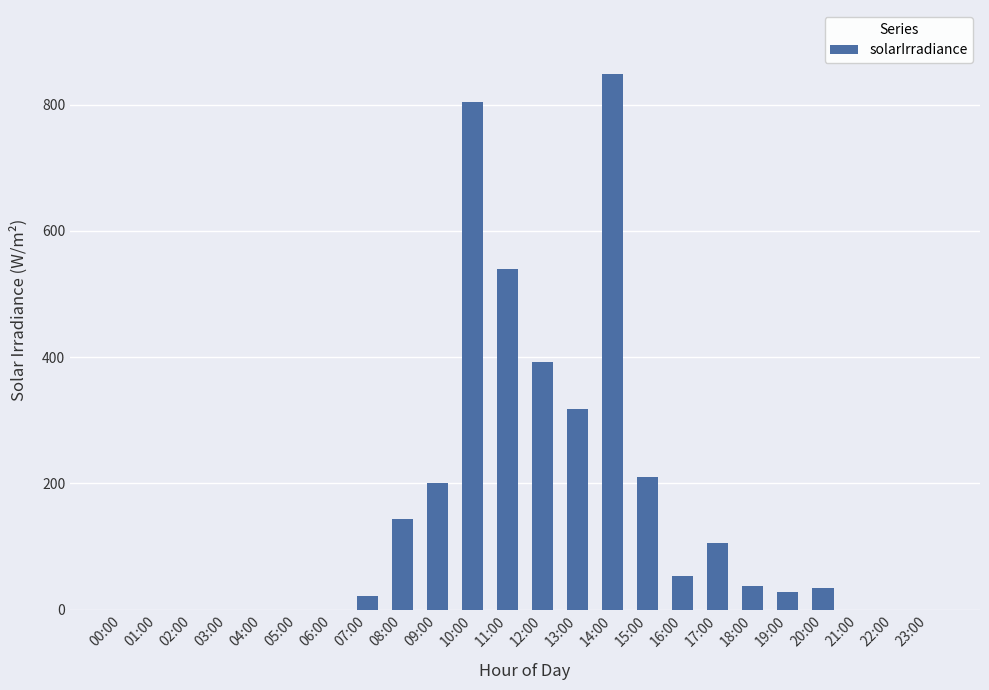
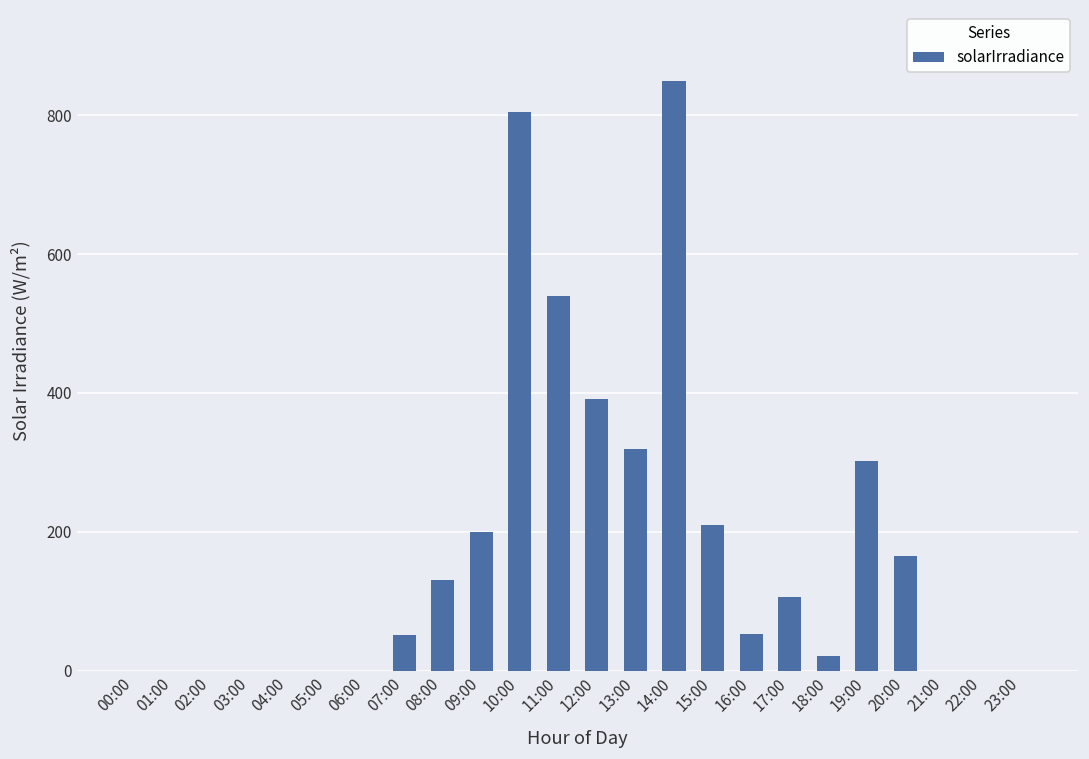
  {
    "00:00": 0,
    "01:00": 0,
    "02:00": 0,
    "03:00": 0,
    "04:00": 0,
    "05:00": 0,
    "06:00": 0,
-   "07:00": 20,
-   "08:00": 140,
+   "07:00": 50,
+   "08:00": 130,
    "09:00": 200,
    "10:00": 810,
    "11:00": 540,
    "12:00": 390,
    "13:00": 320,
    "14:00": 850,
    "15:00": 210,
    "16:00": 50,
    "17:00": 110,
-   "18:00": 40,
-   "19:00": 30,
-   "20:00": 40,
+   "18:00": 20,
+   "19:00": 300,
+   "20:00": 170,
    "21:00": 0,
    "22:00": 0,
    "23:00": 0
  }
